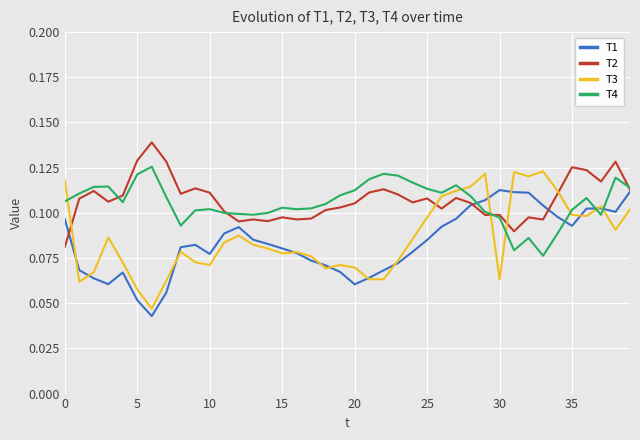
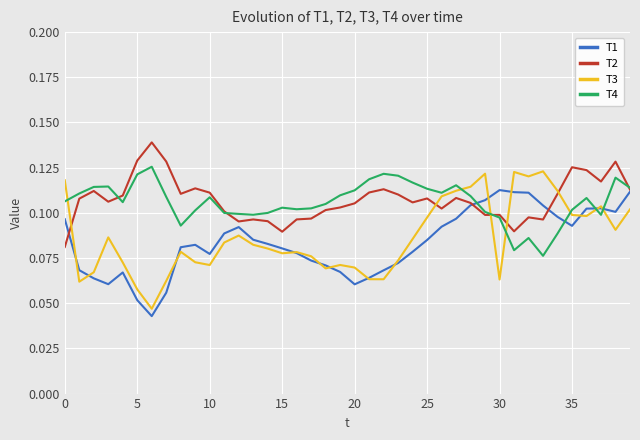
  {
    "T1": {
      "0": 0.096,
      "5": 0.052,
      "10": 0.077,
      "15": 0.080,
      "20": 0.060,
      "25": 0.085,
      "30": 0.113,
      "35": 0.093
    },
    "T2": {
      "0": 0.081,
      "5": 0.129,
      "10": 0.111,
-     "15": 0.098,
+     "15": 0.090,
      "20": 0.105,
      "25": 0.108,
      "30": 0.099,
      "35": 0.125
    },
    "T3": {
      "0": 0.118,
      "5": 0.058,
      "10": 0.071,
      "15": 0.078,
      "20": 0.070,
      "25": 0.097,
      "30": 0.063,
      "35": 0.099
    },
    "T4": {
      "0": 0.106,
      "5": 0.121,
-     "10": 0.102,
+     "10": 0.109,
      "15": 0.103,
      "20": 0.112,
      "25": 0.113,
      "30": 0.097,
      "35": 0.102
    }
  }
